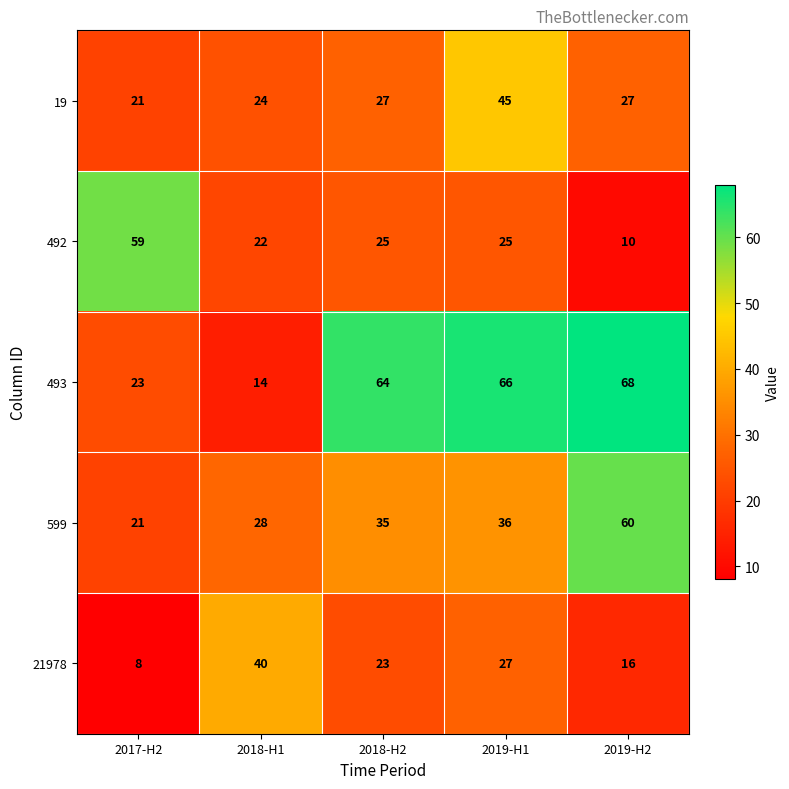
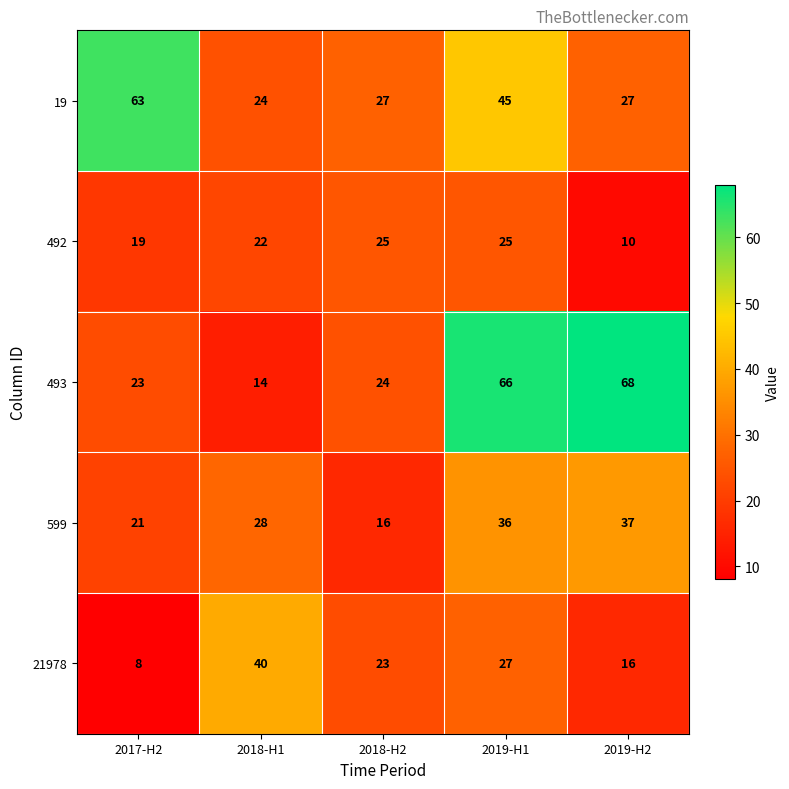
  {
    "19": {
-     "2017-H2": 21,
+     "2017-H2": 63,
      "2018-H1": 24,
      "2018-H2": 27,
      "2019-H1": 45,
      "2019-H2": 27
    },
    "492": {
-     "2017-H2": 59,
+     "2017-H2": 19,
      "2018-H1": 22,
      "2018-H2": 25,
      "2019-H1": 25,
      "2019-H2": 10
    },
    "493": {
      "2017-H2": 23,
      "2018-H1": 14,
-     "2018-H2": 64,
+     "2018-H2": 24,
      "2019-H1": 66,
      "2019-H2": 68
    },
    "599": {
      "2017-H2": 21,
      "2018-H1": 28,
-     "2018-H2": 35,
+     "2018-H2": 16,
      "2019-H1": 36,
-     "2019-H2": 60
+     "2019-H2": 37
    },
    "21978": {
      "2017-H2": 8,
      "2018-H1": 40,
      "2018-H2": 23,
      "2019-H1": 27,
      "2019-H2": 16
    }
  }
